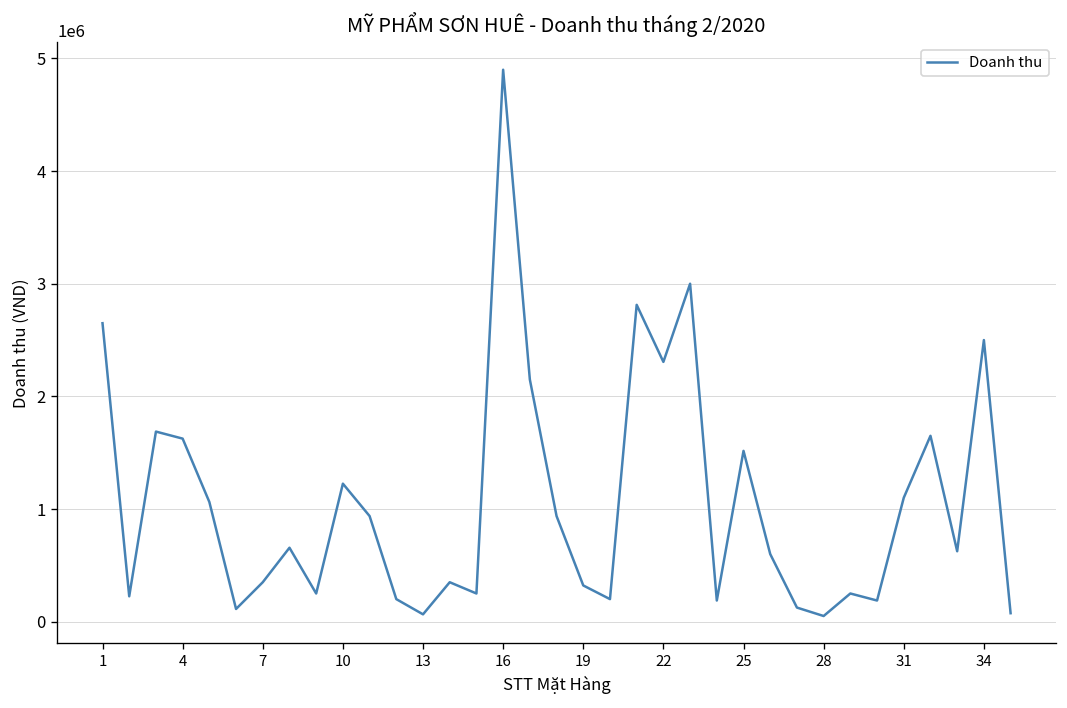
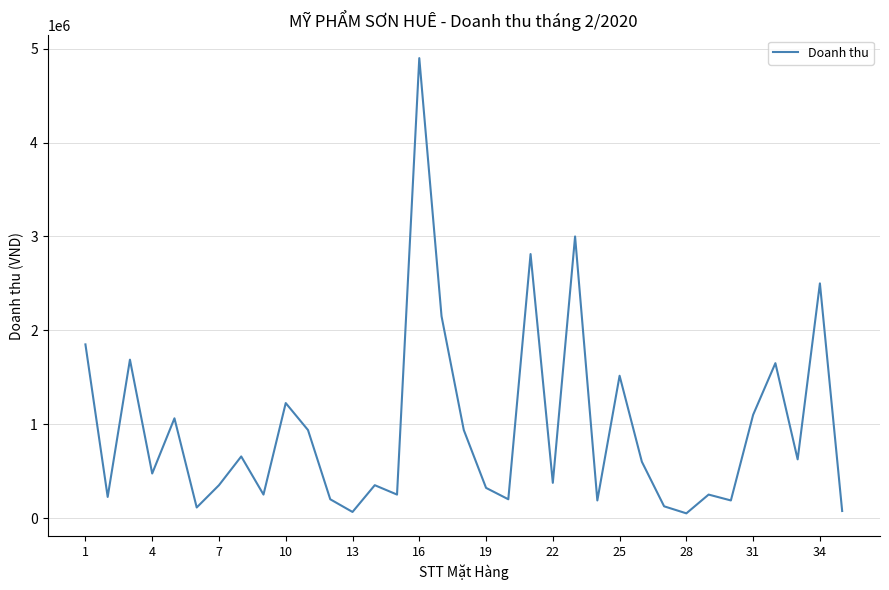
  {
-   "1": 2600000,
-   "4": 1600000,
+   "1": 1900000,
+   "4": 500000,
    "7": 400000,
    "10": 1200000,
    "13": 100000,
    "16": 4900000,
    "19": 300000,
-   "22": 2300000,
+   "22": 400000,
    "25": 1500000,
    "28": 100000,
    "31": 1100000,
    "34": 2500000
  }
